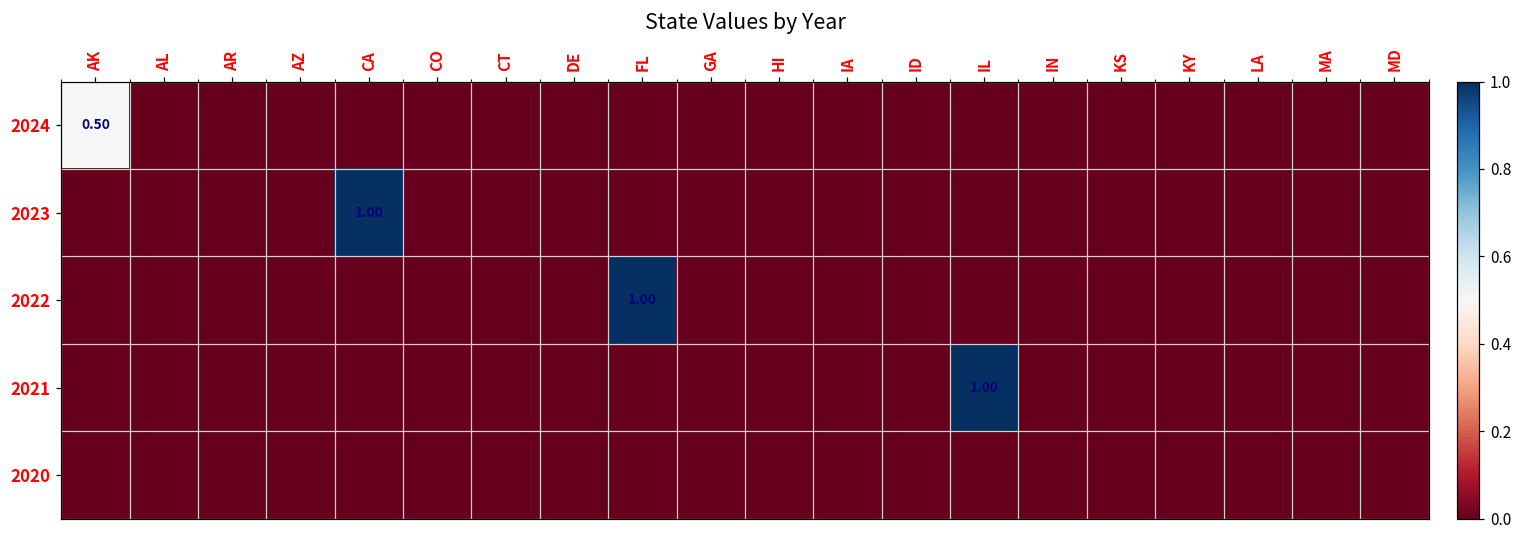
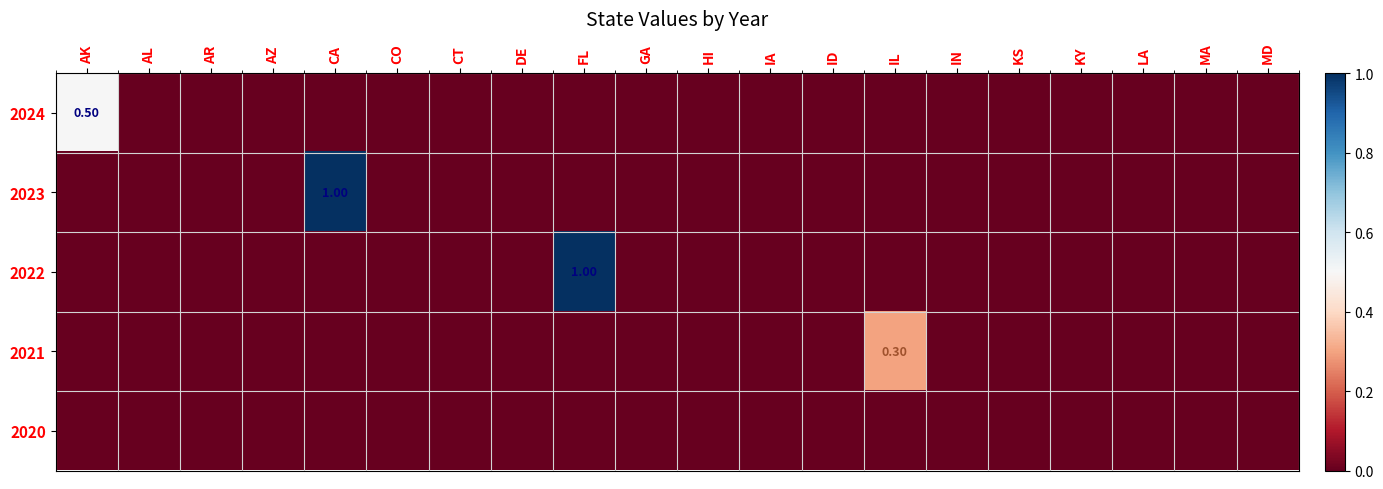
  {
    "2024": {
      "AK": 0.50
    },
    "2023": {
      "CA": 1.00
    },
    "2022": {
      "FL": 1.00
    },
    "2021": {
-     "IL": 1.00
+     "IL": 0.30
    }
  }
